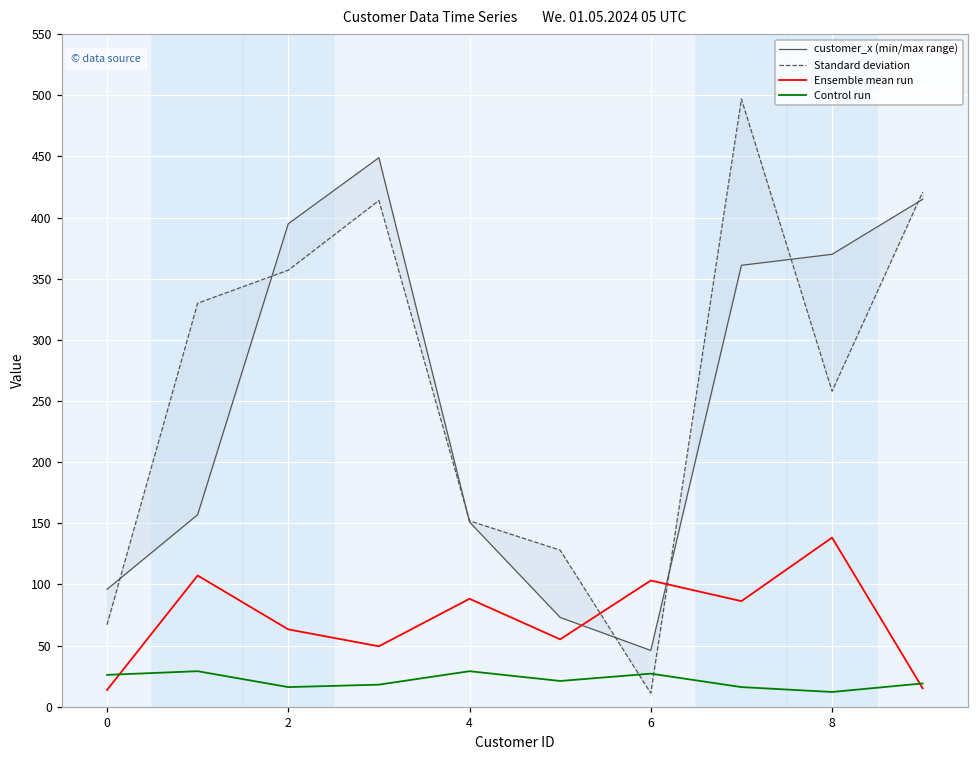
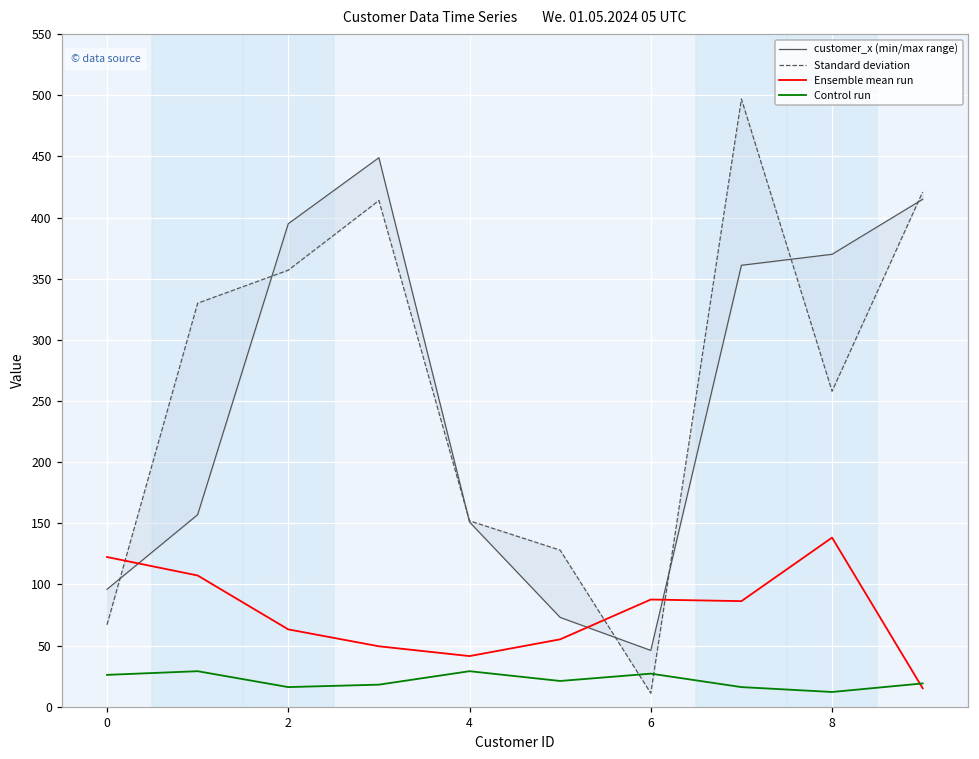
  {
    "Ensemble mean run": {
-     "0": 14,
+     "0": 122,
      "2": 63,
-     "4": 88,
-     "6": 103,
+     "4": 41,
+     "6": 88,
      "8": 138
    },
    "Control run": {
      "0": 26,
      "2": 16,
      "4": 29,
      "6": 27,
      "8": 12
    }
  }
